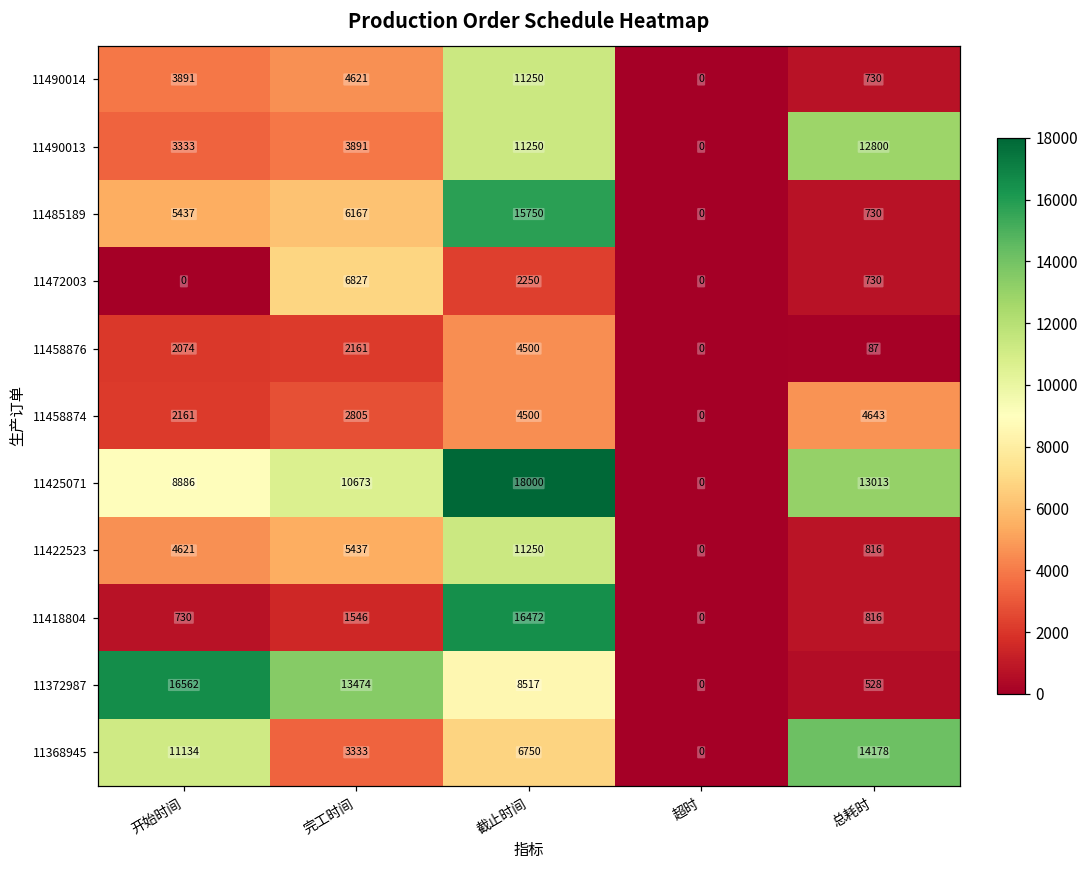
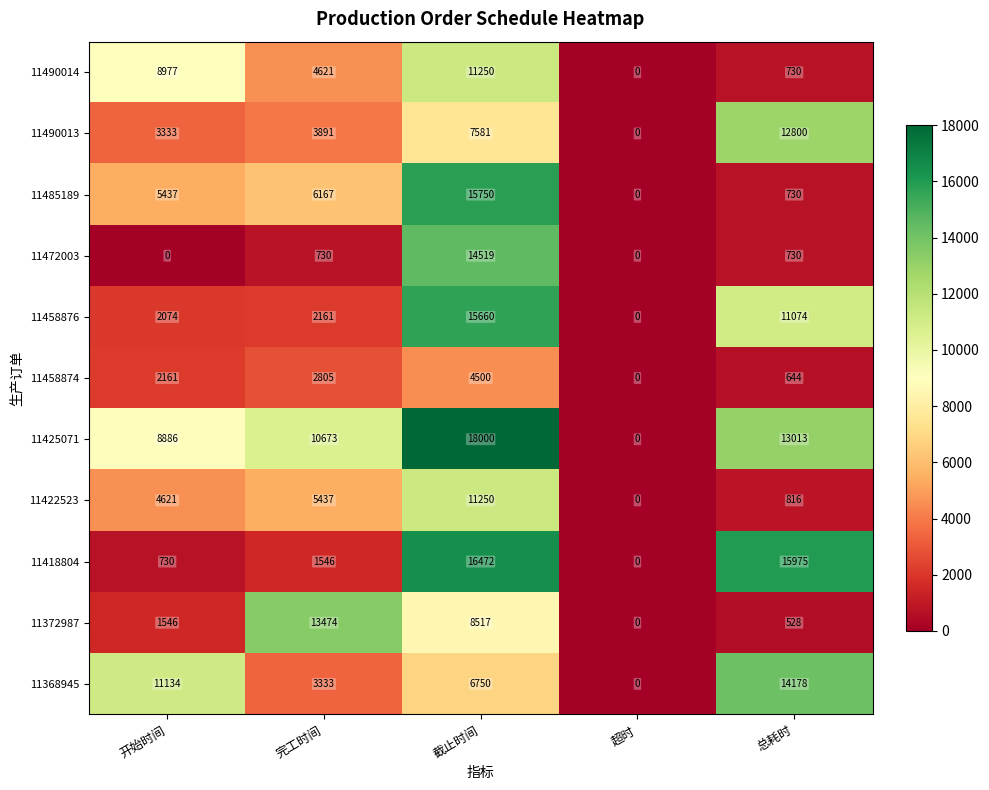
  {
    "11490014": {
-     "开始时间": 3891
+     "开始时间": 8977
    },
    "11490013": {
-     "截止时间": 11250
+     "截止时间": 7581
    },
    "11472003": {
-     "完工时间": 6827,
-     "截止时间": 2250
+     "完工时间": 730,
+     "截止时间": 14519
    },
    "11458876": {
-     "截止时间": 4500,
-     "总耗时": 87
+     "截止时间": 15660,
+     "总耗时": 11074
    },
    "11458874": {
-     "总耗时": 4643
+     "总耗时": 644
    },
    "11418804": {
-     "总耗时": 816
+     "总耗时": 15975
    },
    "11372987": {
-     "开始时间": 16562
+     "开始时间": 1546
    }
  }
